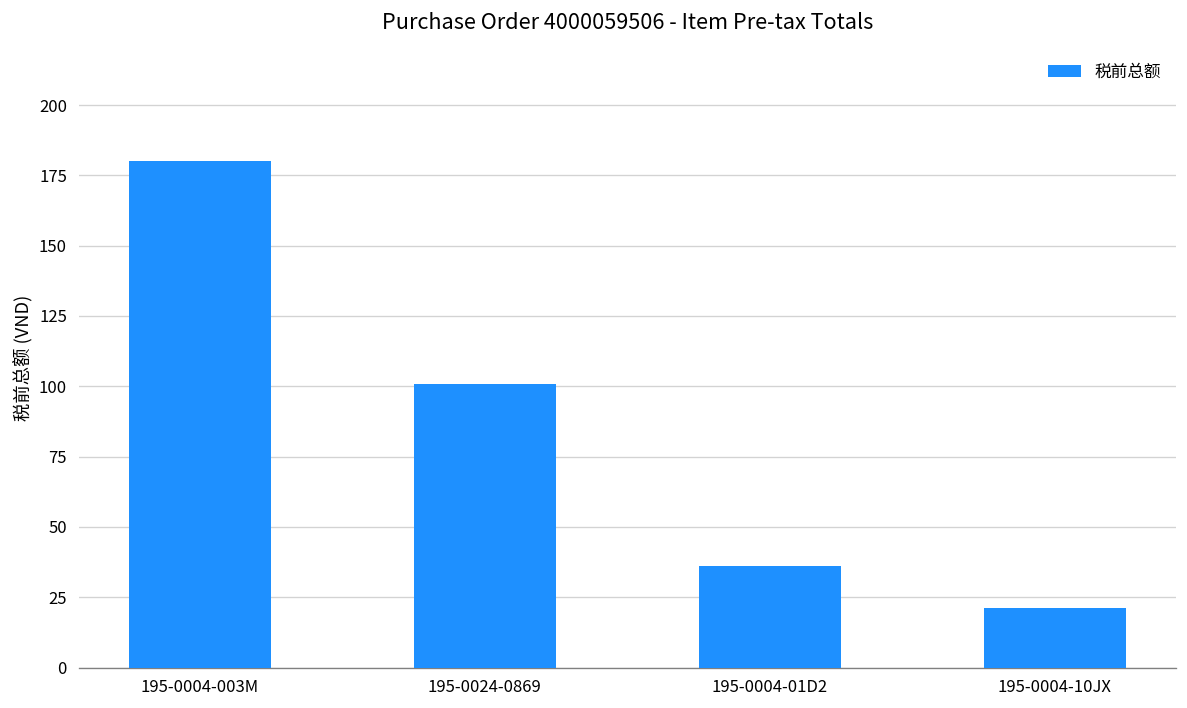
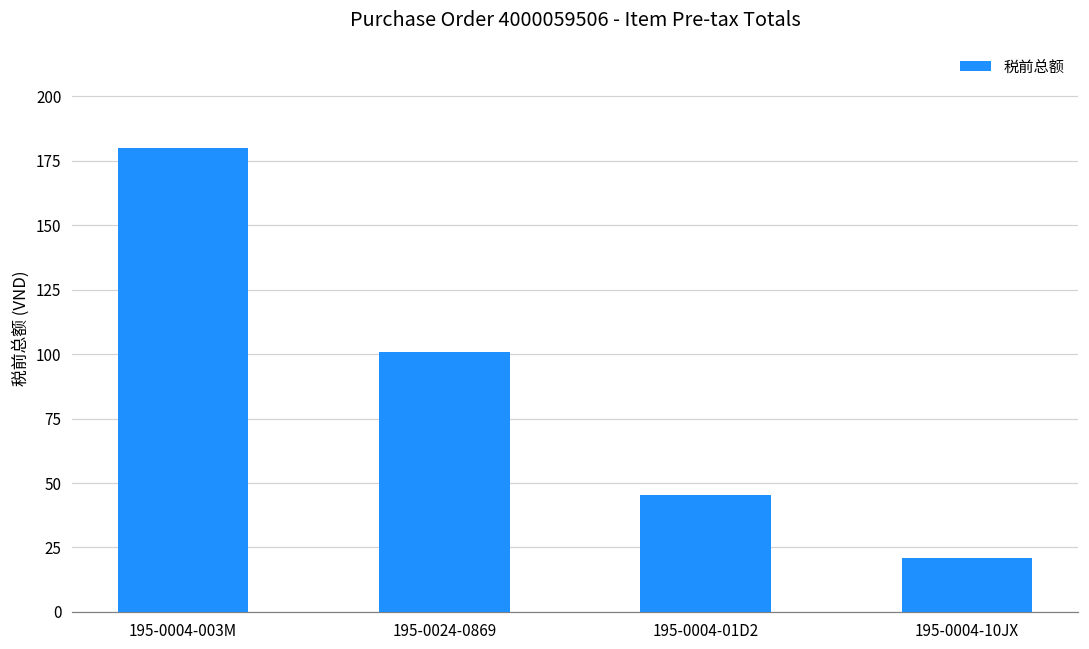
  {
    "195-0004-003M": 180,
    "195-0024-0869": 101,
-   "195-0004-01D2": 36,
+   "195-0004-01D2": 46,
    "195-0004-10JX": 21
  }
